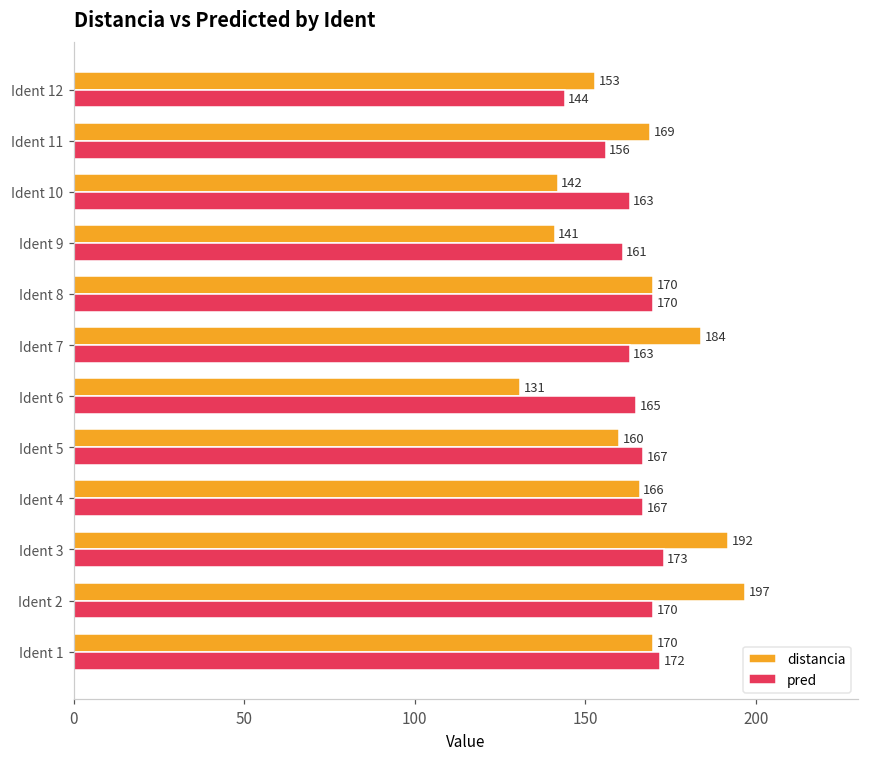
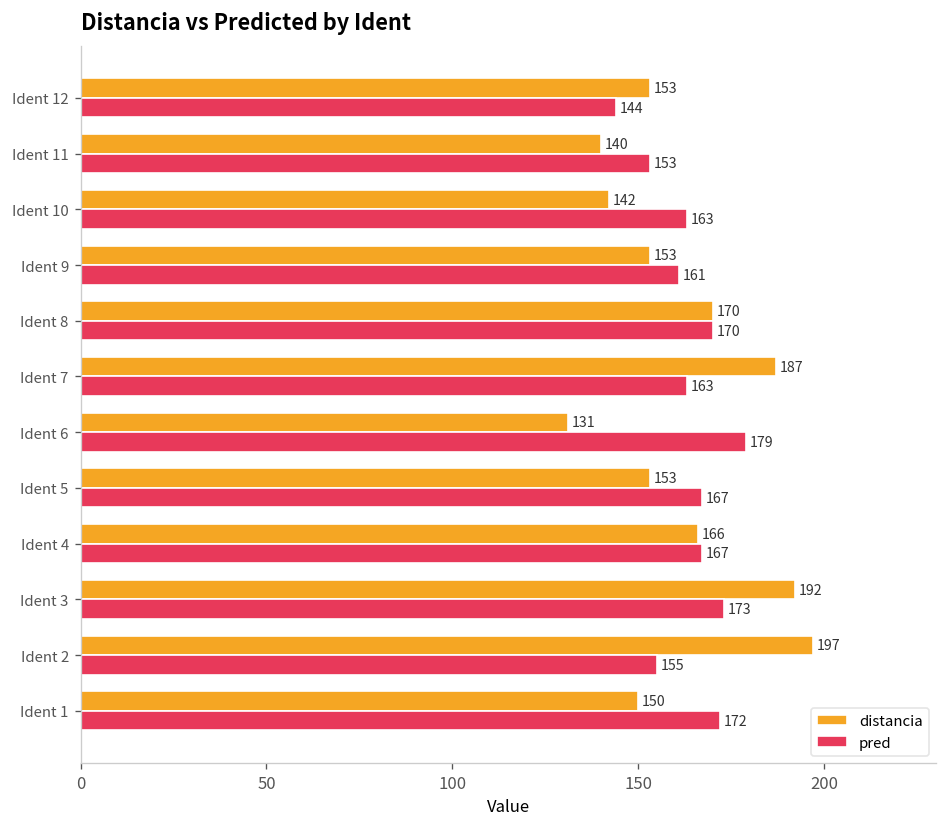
  {
    "distancia": {
      "Ident 12": 153,
-     "Ident 11": 169,
+     "Ident 11": 140,
      "Ident 10": 142,
-     "Ident 9": 141,
+     "Ident 9": 153,
      "Ident 8": 170,
-     "Ident 7": 184,
+     "Ident 7": 187,
      "Ident 6": 131,
-     "Ident 5": 160,
+     "Ident 5": 153,
      "Ident 4": 166,
      "Ident 3": 192,
      "Ident 2": 197,
-     "Ident 1": 170
+     "Ident 1": 150
    },
    "pred": {
      "Ident 12": 144,
-     "Ident 11": 156,
+     "Ident 11": 153,
      "Ident 10": 163,
      "Ident 9": 161,
      "Ident 8": 170,
      "Ident 7": 163,
-     "Ident 6": 165,
+     "Ident 6": 179,
      "Ident 5": 167,
      "Ident 4": 167,
      "Ident 3": 173,
-     "Ident 2": 170,
+     "Ident 2": 155,
      "Ident 1": 172
    }
  }
